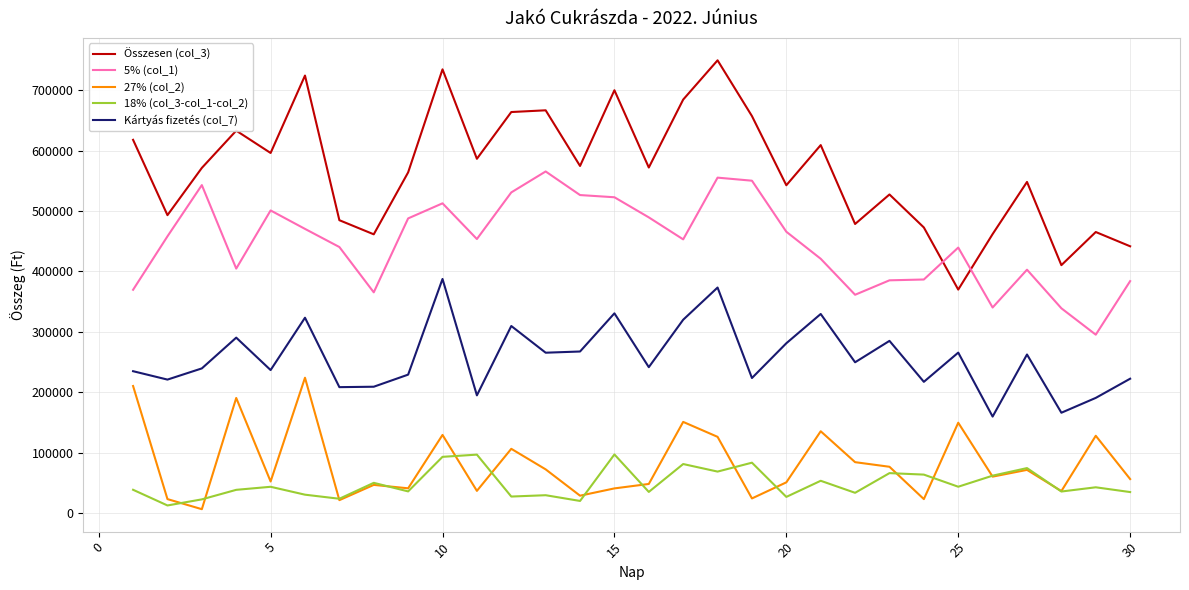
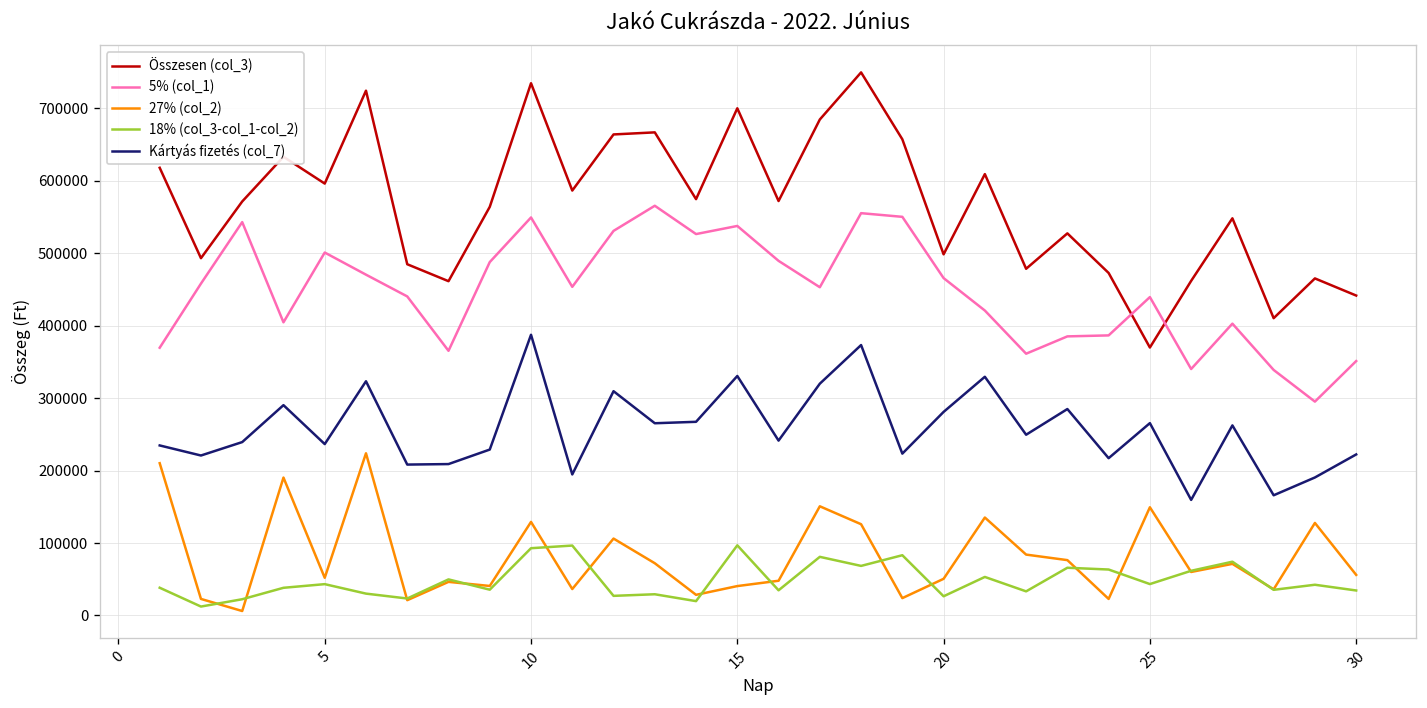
  {
    "Összesen (col_3)": {
      "5": 600000,
      "10": 730000,
      "15": 700000,
-     "20": 540000,
+     "20": 500000,
      "25": 370000,
      "30": 440000
    },
    "5% (col_1)": {
      "5": 500000,
-     "10": 510000,
-     "15": 520000,
+     "10": 550000,
+     "15": 540000,
      "20": 470000,
      "25": 440000,
-     "30": 380000
+     "30": 350000
    },
    "27% (col_2)": {
      "5": 50000,
      "10": 130000,
      "15": 40000,
      "20": 50000,
      "25": 150000,
      "30": 60000
    },
    "18% (col_3-col_1-col_2)": {
      "5": 40000,
      "10": 90000,
      "15": 100000,
      "20": 30000,
      "25": 40000,
      "30": 30000
    },
    "Kártyás fizetés (col_7)": {
      "5": 240000,
      "10": 390000,
      "15": 330000,
      "20": 280000,
      "25": 270000,
      "30": 220000
    }
  }
